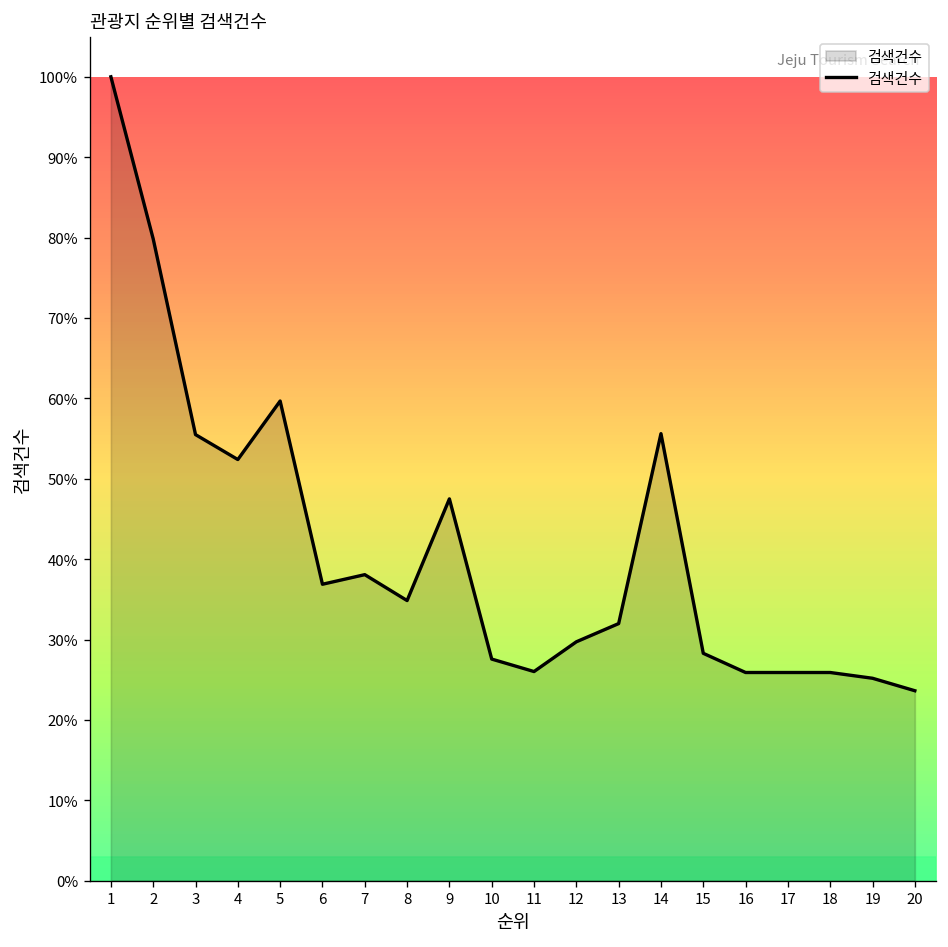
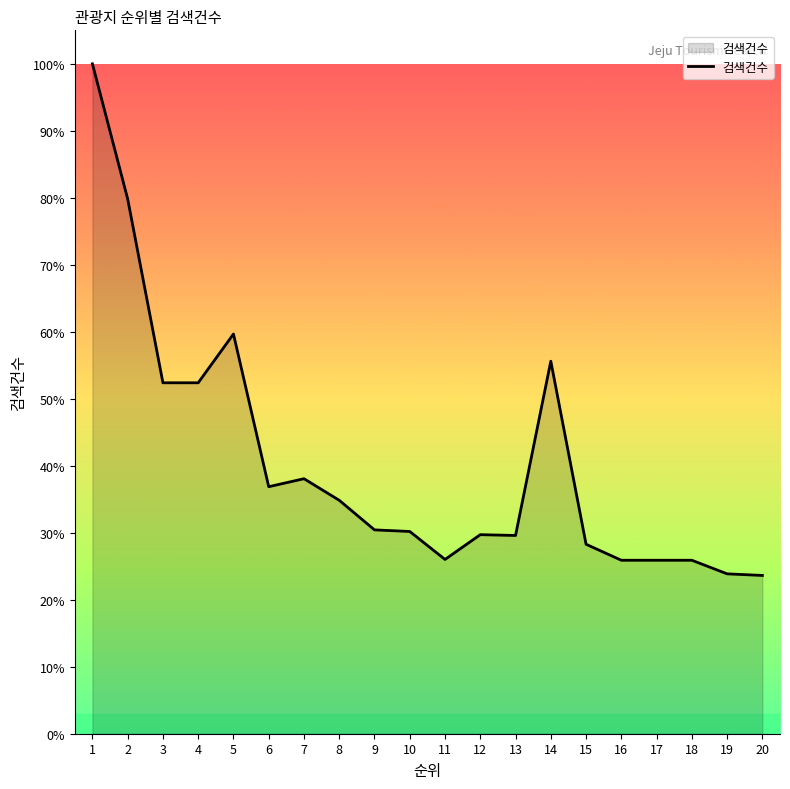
  {
    "1": "100%",
    "2": "80%",
-   "3": "55%",
+   "3": "52%",
    "4": "52%",
    "5": "60%",
    "6": "37%",
    "7": "38%",
    "8": "35%",
-   "9": "47%",
-   "10": "28%",
+   "9": "30%",
+   "10": "30%",
    "11": "26%",
    "12": "30%",
-   "13": "32%",
+   "13": "30%",
    "14": "56%",
    "15": "28%",
    "16": "26%",
    "17": "26%",
    "18": "26%",
-   "19": "25%",
+   "19": "24%",
    "20": "24%"
  }
